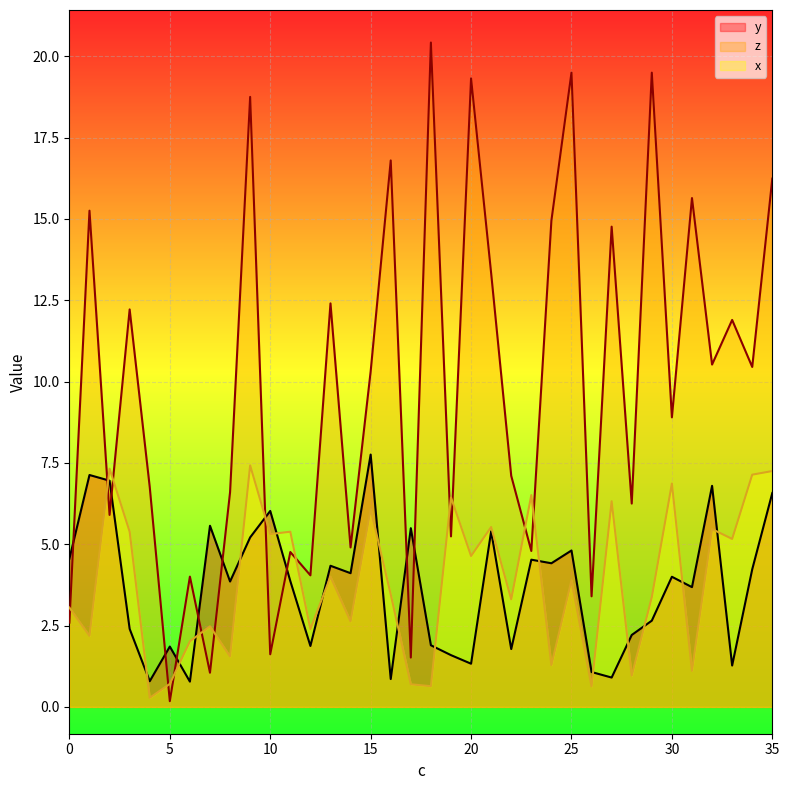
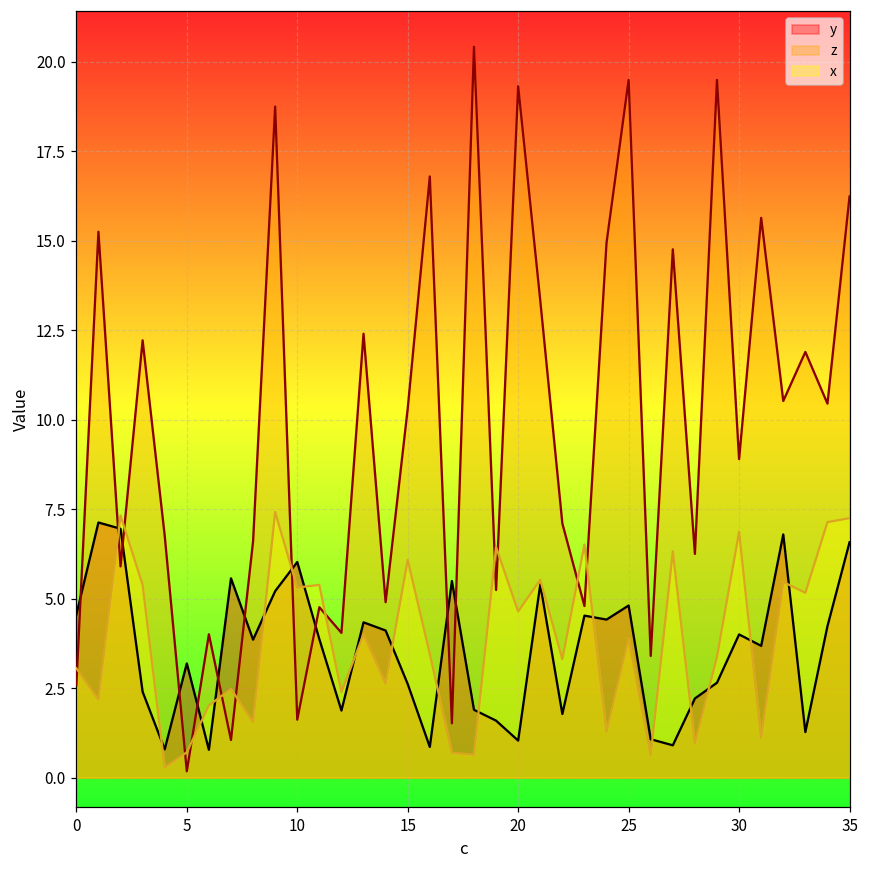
  {
    "y": {
      "0": 4.6,
-     "5": 1.9,
+     "5": 3.2,
      "10": 6.0,
-     "15": 7.8,
-     "20": 1.3,
+     "15": 2.6,
+     "20": 1.0,
      "25": 4.8,
      "30": 4.0,
      "35": 6.6
    }
  }
